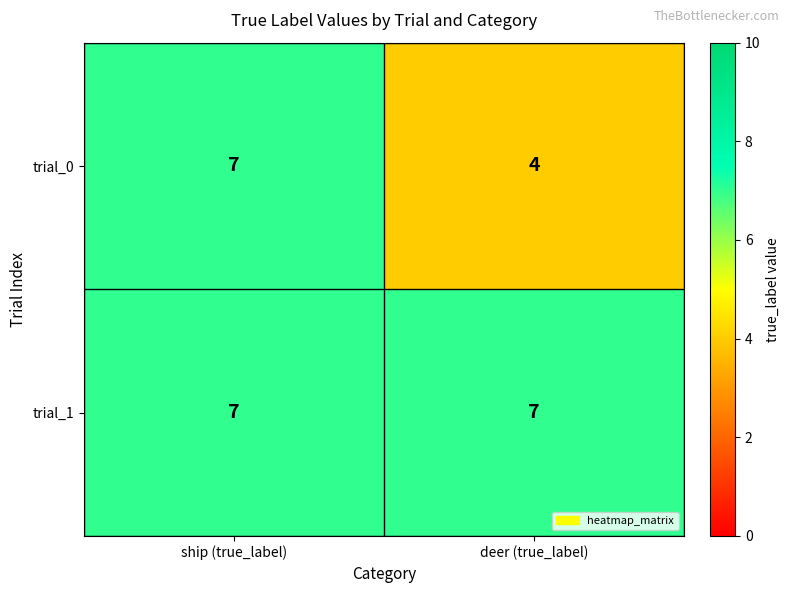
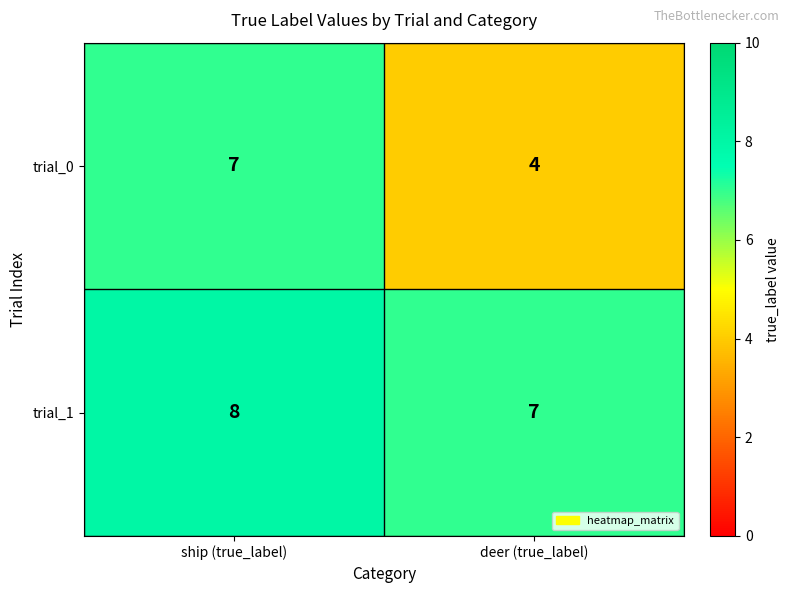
  {
    "trial_0": {
      "ship (true_label)": 7,
      "deer (true_label)": 4
    },
    "trial_1": {
-     "ship (true_label)": 7,
+     "ship (true_label)": 8,
      "deer (true_label)": 7
    }
  }
